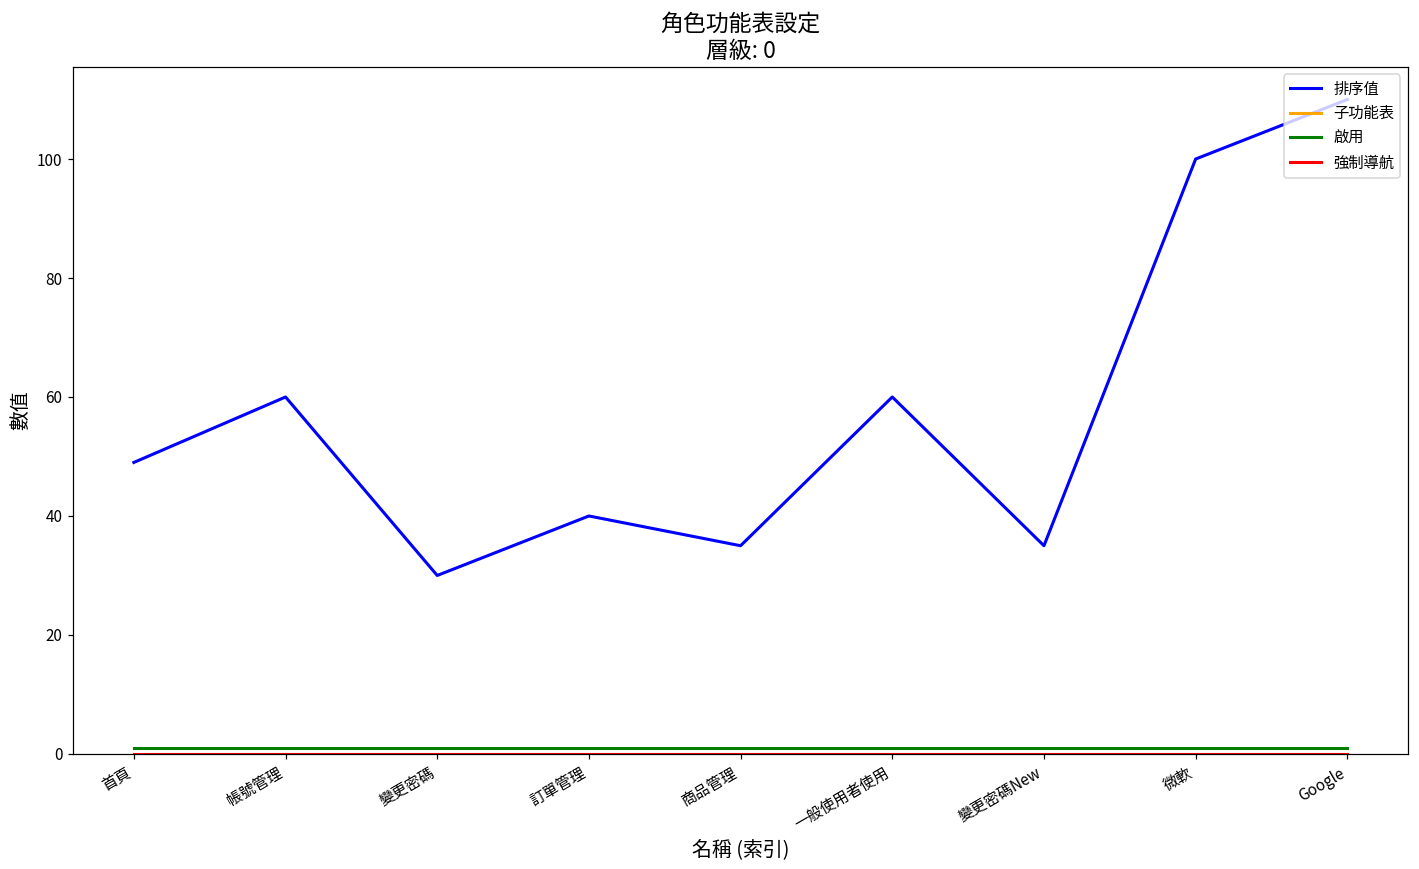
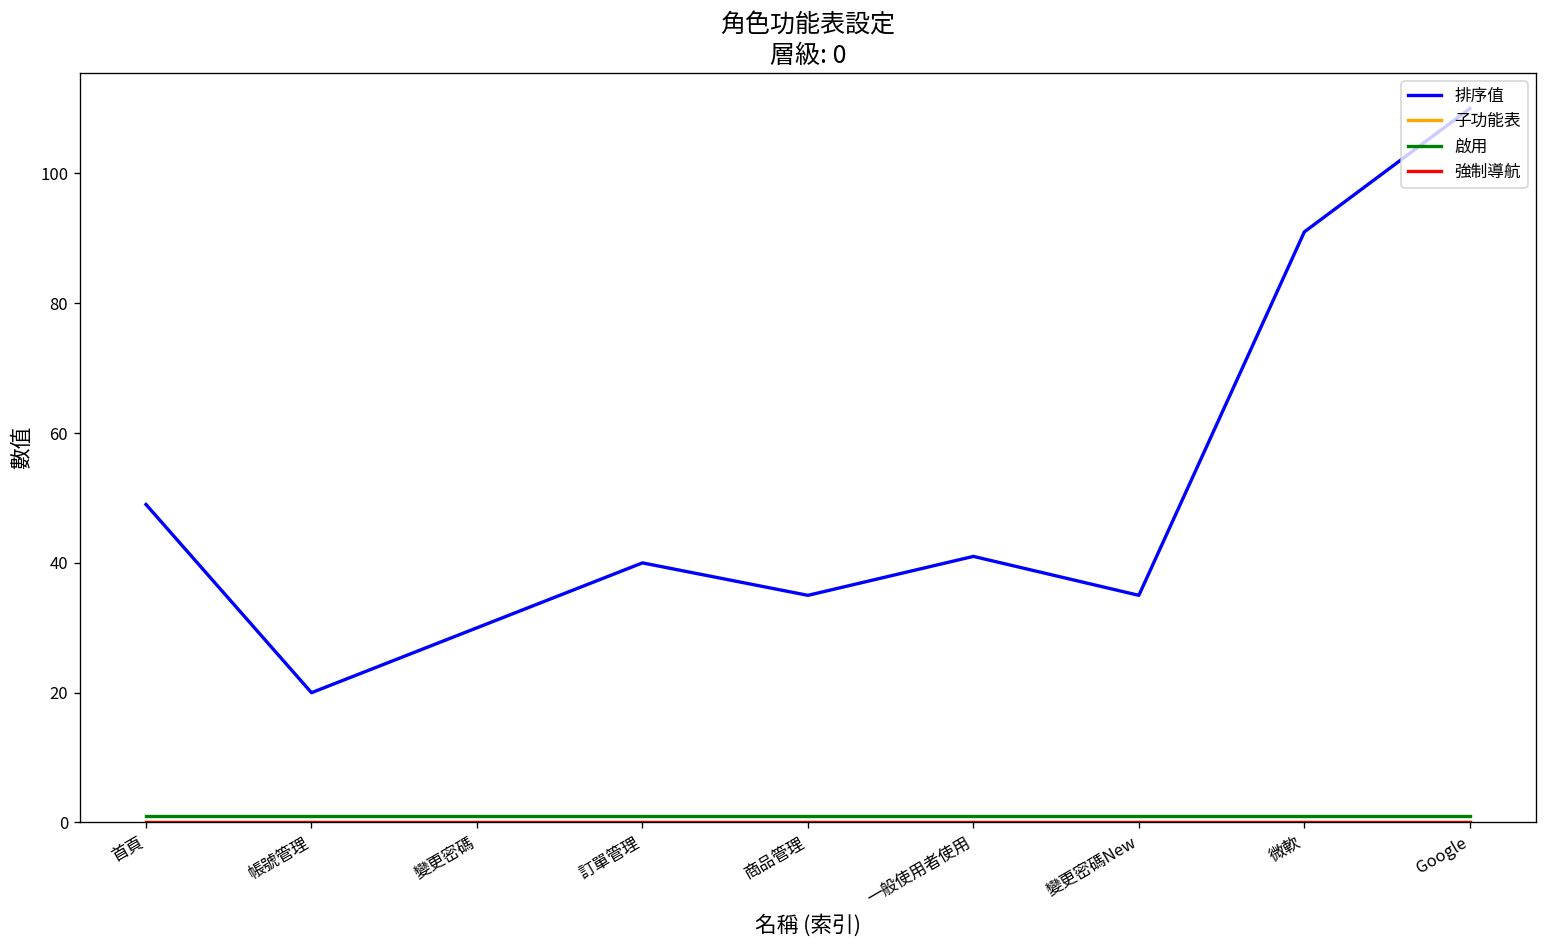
  {
    "排序值": {
      "首頁": 49,
-     "帳號管理": 60,
+     "帳號管理": 20,
      "變更密碼": 30,
      "訂單管理": 40,
      "商品管理": 35,
-     "一般使用者使用": 60,
+     "一般使用者使用": 41,
      "變更密碼New": 35,
-     "微軟": 100
+     "微軟": 91
    },
    "強制導航": {
      "首頁": 0,
      "帳號管理": 0,
      "變更密碼": 0,
      "訂單管理": 0,
      "商品管理": 0,
      "一般使用者使用": 0,
      "變更密碼New": 0,
      "微軟": 0,
      "Google": 0
    },
    "啟用": {
      "首頁": 1,
      "帳號管理": 1,
      "變更密碼": 1,
      "訂單管理": 1,
      "商品管理": 1,
      "一般使用者使用": 1,
      "變更密碼New": 1,
      "微軟": 1,
      "Google": 1
    }
  }
